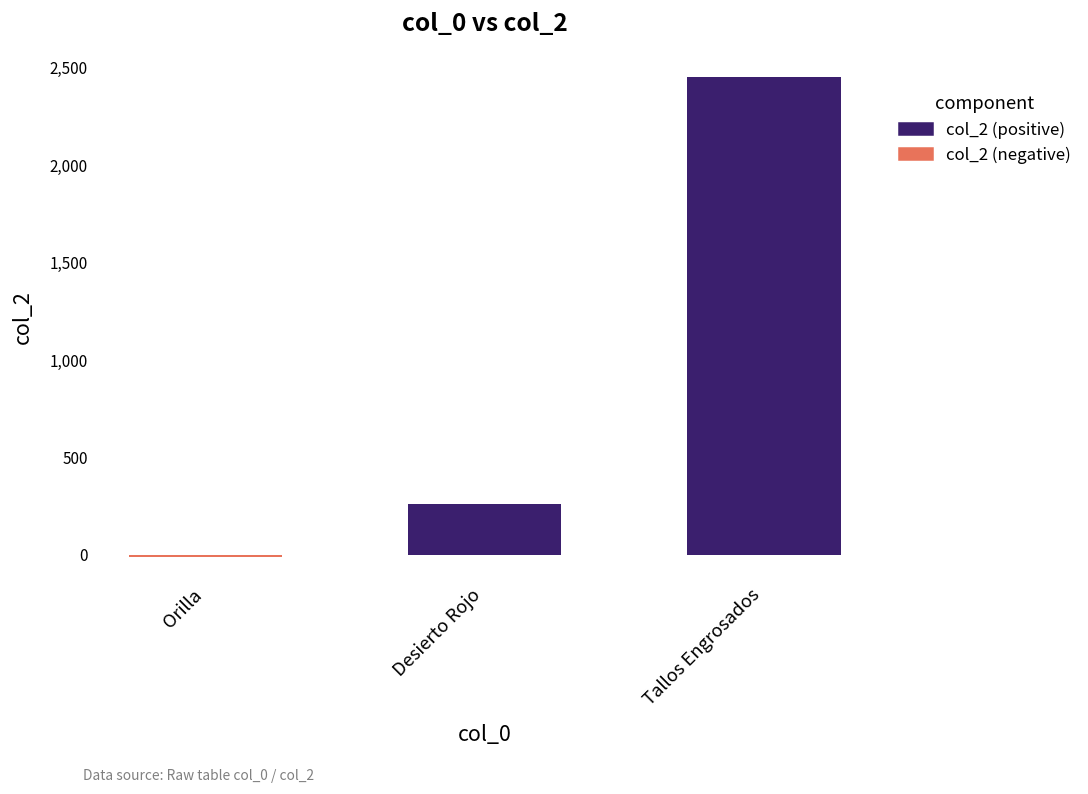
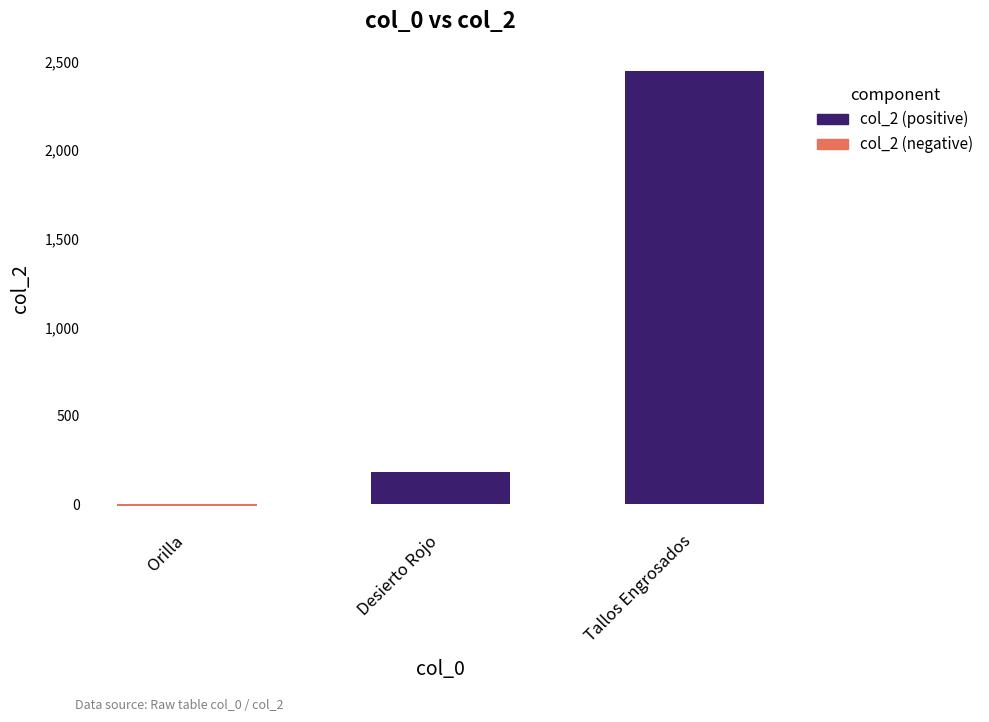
  {
    "col_2 (positive)": {
      "Orilla": "0",
-     "Desierto Rojo": "260",
+     "Desierto Rojo": "180",
      "Tallos Engrosados": "2,450"
    },
    "col_2 (negative)": {
      "Desierto Rojo": "0",
      "Tallos Engrosados": "0"
    }
  }
